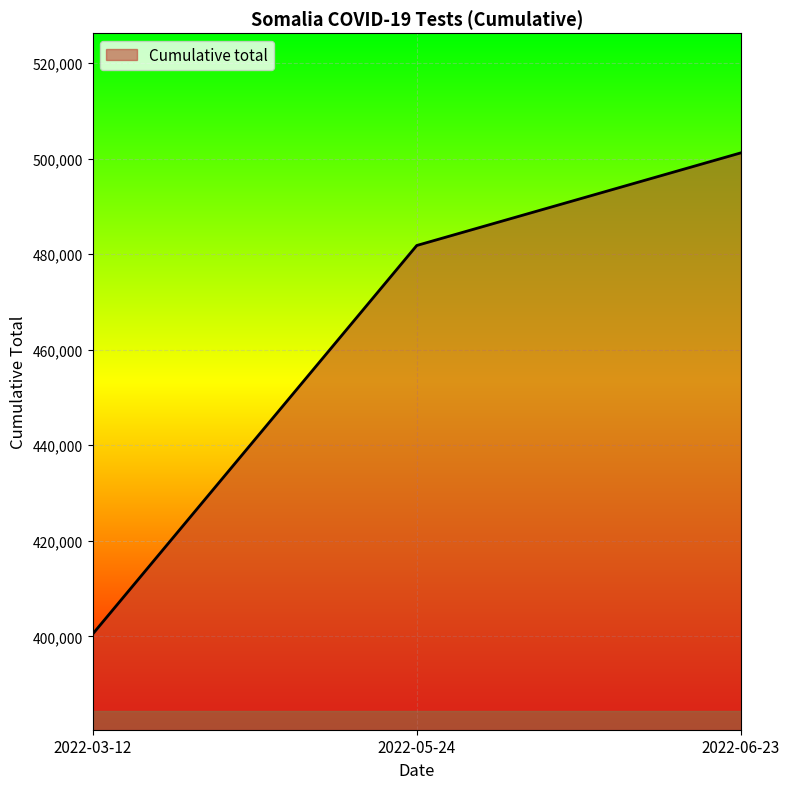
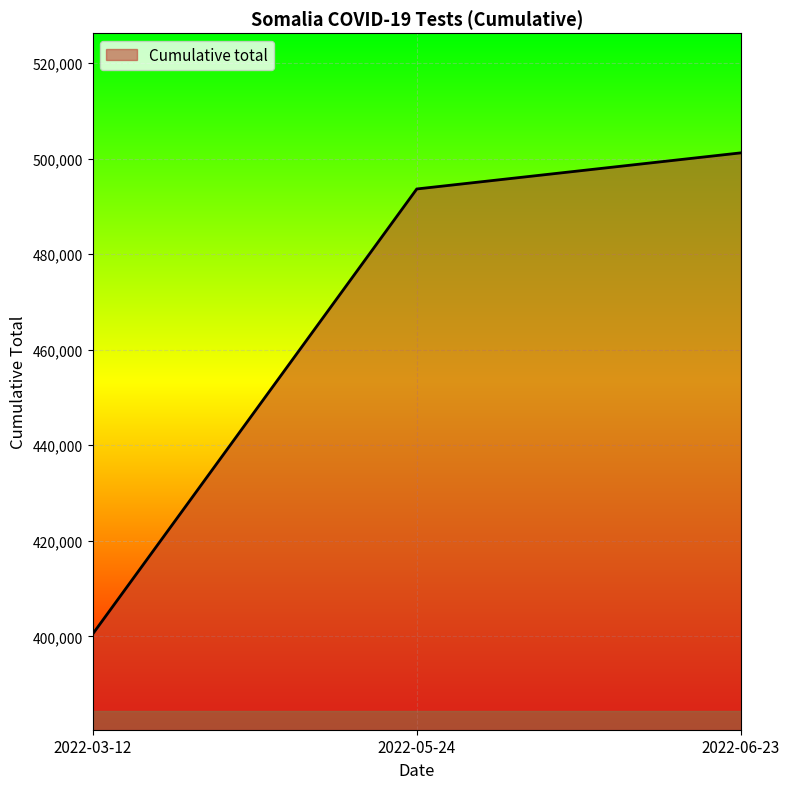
  {
    "2022-03-12": "400,000",
-   "2022-05-24": "482,000",
+   "2022-05-24": "494,000",
    "2022-06-23": "501,000"
  }
